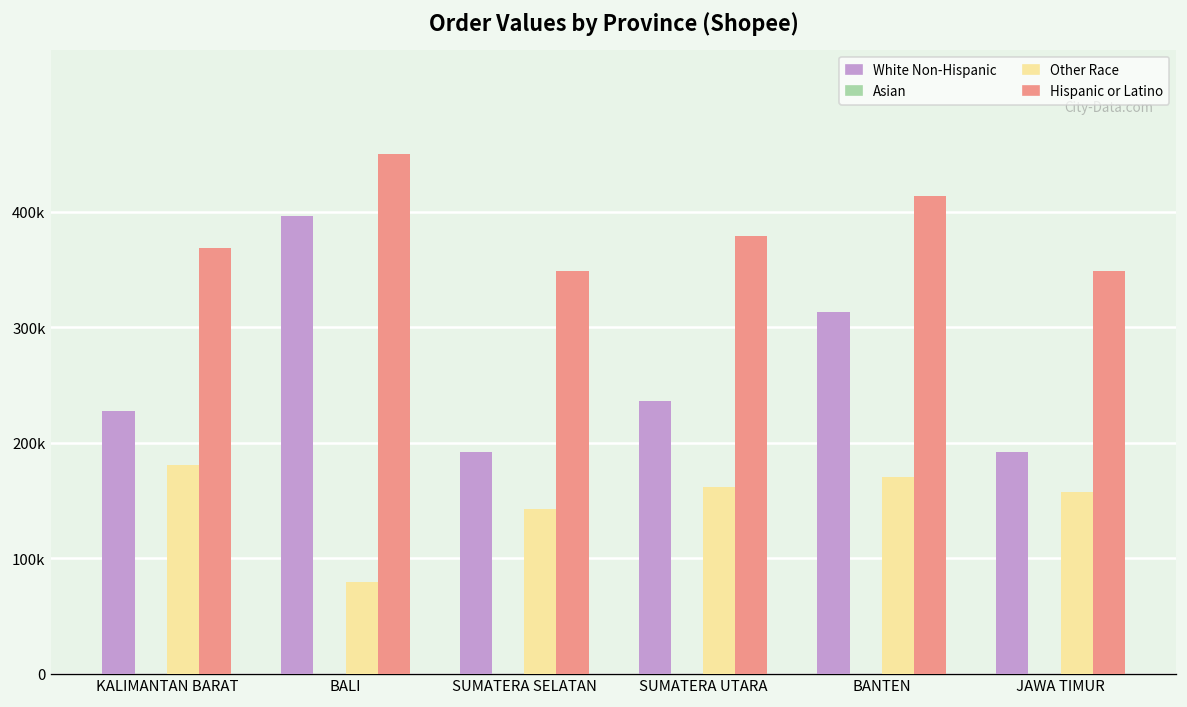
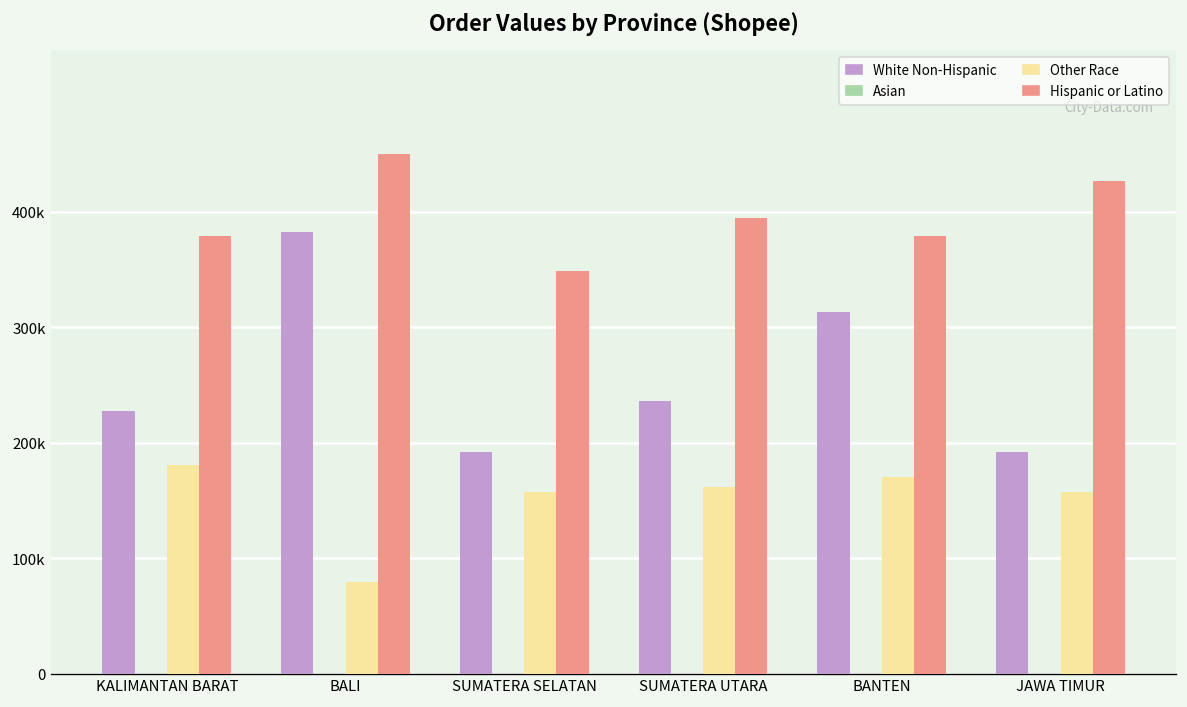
  {
    "White Non-Hispanic": {
      "KALIMANTAN BARAT": 230000,
-     "BALI": 400000,
+     "BALI": 380000,
      "SUMATERA SELATAN": 190000,
      "SUMATERA UTARA": 240000,
      "BANTEN": 310000,
      "JAWA TIMUR": 190000
    },
    "Asian": {
      "KALIMANTAN BARAT": 0,
      "BALI": 0,
      "SUMATERA SELATAN": 0,
      "SUMATERA UTARA": 0,
      "BANTEN": 0,
      "JAWA TIMUR": 0
    },
    "Other Race": {
      "KALIMANTAN BARAT": 180000,
      "BALI": 80000,
-     "SUMATERA SELATAN": 140000,
+     "SUMATERA SELATAN": 160000,
      "SUMATERA UTARA": 160000,
      "BANTEN": 170000,
      "JAWA TIMUR": 160000
    },
    "Hispanic or Latino": {
-     "KALIMANTAN BARAT": 370000,
+     "KALIMANTAN BARAT": 380000,
      "BALI": 450000,
      "SUMATERA SELATAN": 350000,
-     "SUMATERA UTARA": 380000,
-     "BANTEN": 410000,
-     "JAWA TIMUR": 350000
+     "SUMATERA UTARA": 390000,
+     "BANTEN": 380000,
+     "JAWA TIMUR": 430000
    }
  }
